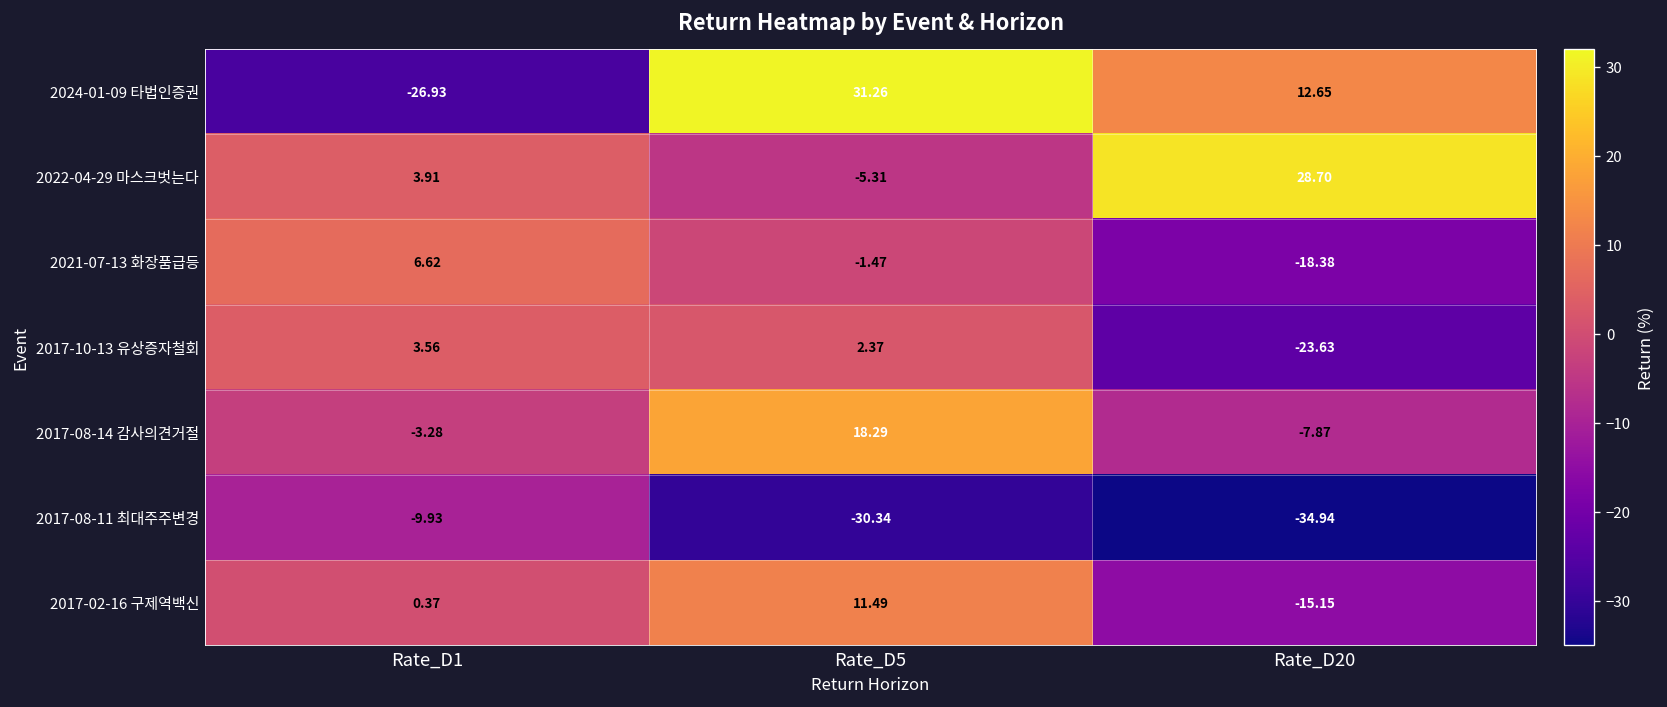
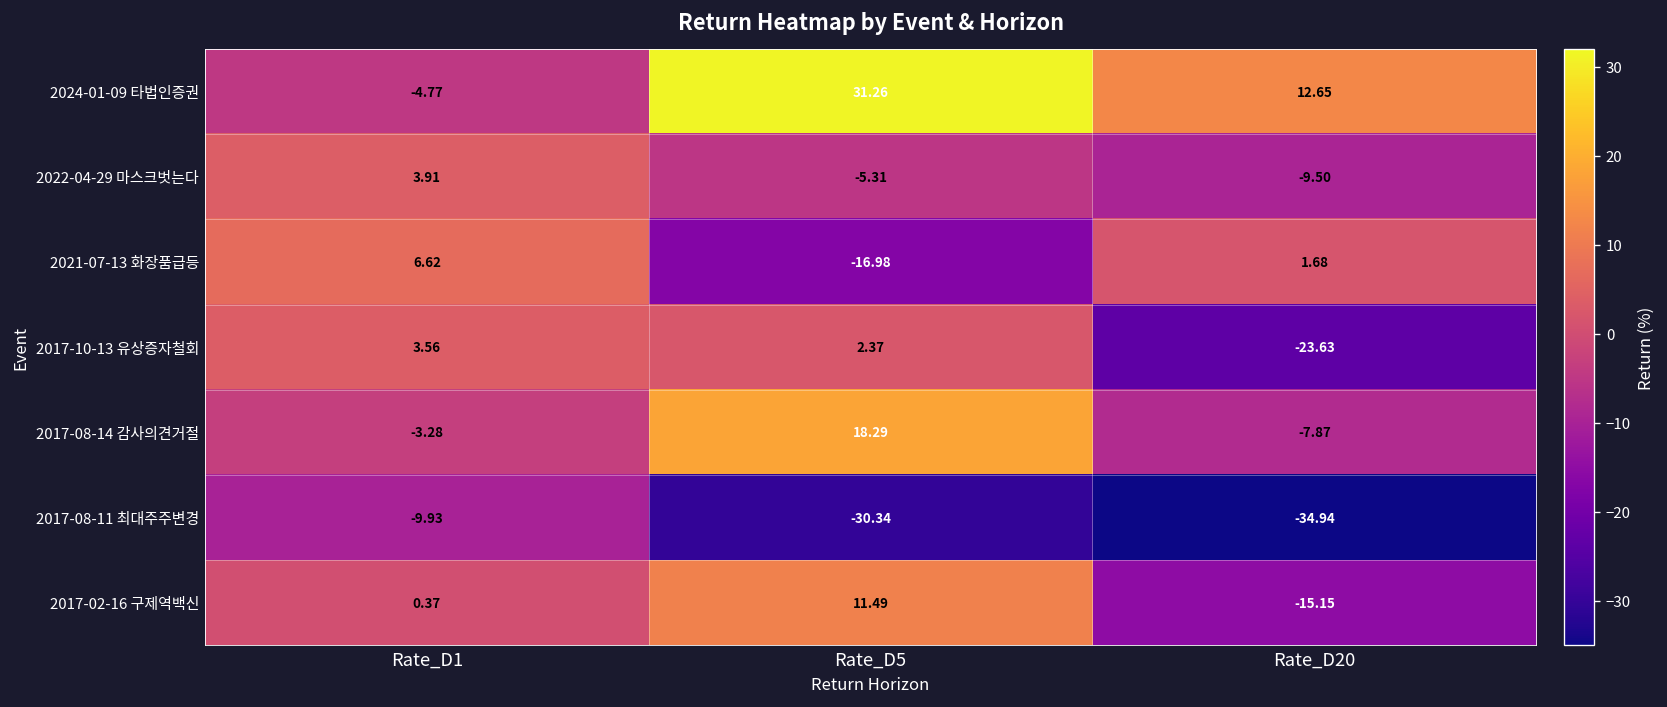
  {
    "2024-01-09 타법인증권": {
-     "Rate_D1": -26.93,
+     "Rate_D1": -4.77,
      "Rate_D5": 31.26,
      "Rate_D20": 12.65
    },
    "2022-04-29 마스크벗는다": {
      "Rate_D1": 3.91,
      "Rate_D5": -5.31,
-     "Rate_D20": 28.70
+     "Rate_D20": -9.50
    },
    "2021-07-13 화장품급등": {
      "Rate_D1": 6.62,
-     "Rate_D5": -1.47,
-     "Rate_D20": -18.38
+     "Rate_D5": -16.98,
+     "Rate_D20": 1.68
    },
    "2017-10-13 유상증자철회": {
      "Rate_D1": 3.56,
      "Rate_D5": 2.37,
      "Rate_D20": -23.63
    },
    "2017-08-14 감사의견거절": {
      "Rate_D1": -3.28,
      "Rate_D5": 18.29,
      "Rate_D20": -7.87
    },
    "2017-08-11 최대주주변경": {
      "Rate_D1": -9.93,
      "Rate_D5": -30.34,
      "Rate_D20": -34.94
    },
    "2017-02-16 구제역백신": {
      "Rate_D1": 0.37,
      "Rate_D5": 11.49,
      "Rate_D20": -15.15
    }
  }
